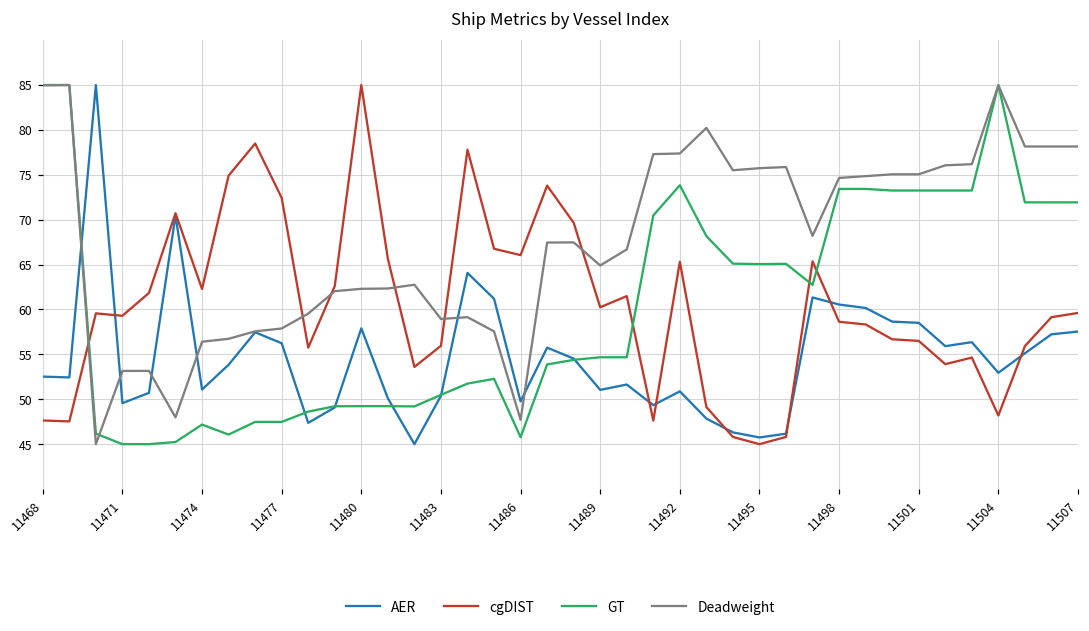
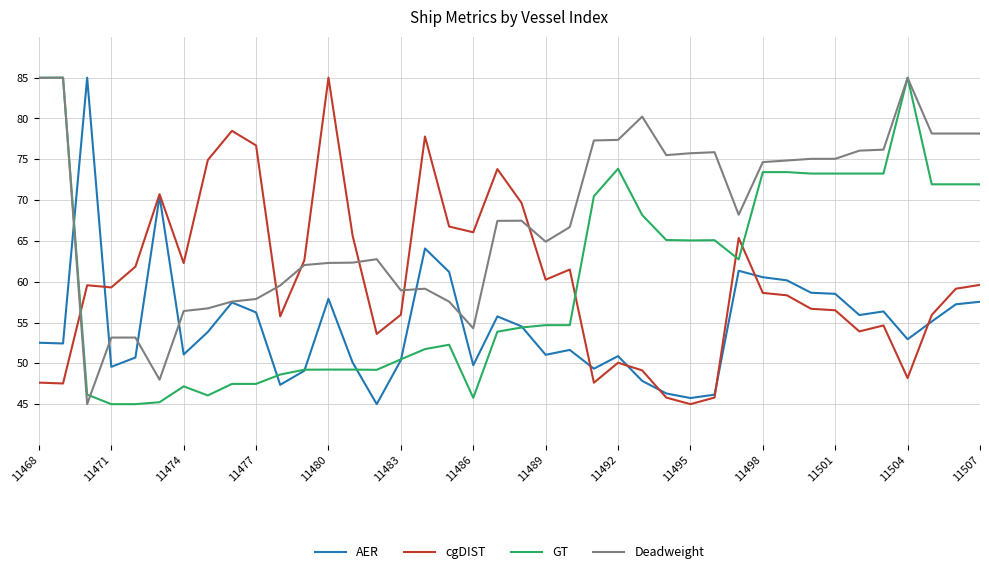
  {
    "AER": {
      "11468": 53,
      "11471": 50,
      "11474": 51,
      "11477": 56,
      "11480": 58,
      "11486": 50,
      "11489": 51,
      "11492": 51,
      "11495": 46,
      "11498": 61,
      "11501": 59,
      "11504": 53,
      "11507": 58
    },
    "cgDIST": {
      "11468": 48,
      "11471": 59,
      "11474": 62,
-     "11477": 72,
+     "11477": 77,
      "11480": 85,
      "11483": 56,
      "11486": 66,
      "11489": 60,
-     "11492": 65,
+     "11492": 50,
      "11495": 45,
      "11498": 59,
      "11501": 57,
      "11504": 48,
      "11507": 60
    },
    "GT": {
      "11471": 45,
      "11474": 47,
      "11477": 47,
      "11480": 49,
      "11486": 46,
      "11489": 55,
      "11492": 74,
      "11495": 65,
      "11498": 73,
      "11501": 73,
      "11507": 72
    },
    "Deadweight": {
      "11471": 53,
      "11474": 56,
      "11477": 58,
      "11480": 62,
      "11483": 59,
-     "11486": 48,
+     "11486": 54,
      "11489": 65,
      "11492": 77,
      "11495": 76,
      "11498": 75,
      "11501": 75,
      "11507": 78
    }
  }
